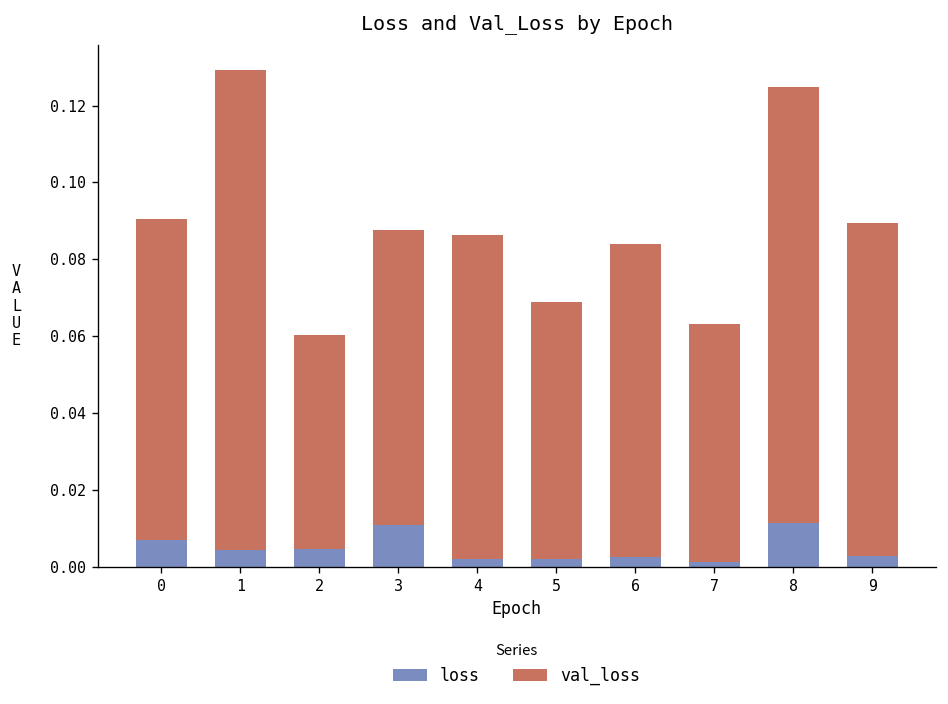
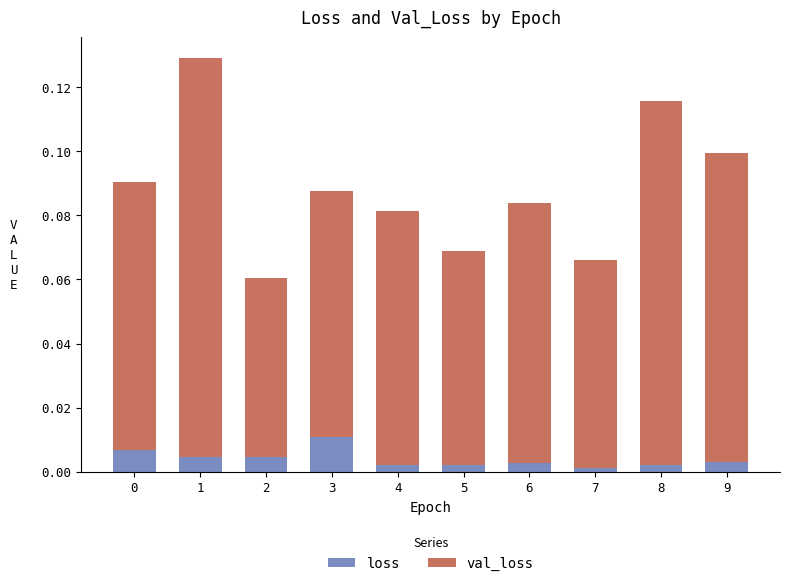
  {
    "loss": {
      "0": 0.007,
      "1": 0.004,
      "2": 0.005,
      "3": 0.011,
      "4": 0.002,
      "5": 0.002,
      "6": 0.003,
      "7": 0.001,
-     "8": 0.011,
+     "8": 0.002,
      "9": 0.003
    },
    "val_loss": {
      "0": 0.084,
      "1": 0.125,
      "2": 0.056,
      "3": 0.077,
-     "4": 0.084,
+     "4": 0.079,
      "5": 0.067,
      "6": 0.081,
-     "7": 0.062,
+     "7": 0.065,
      "8": 0.114,
-     "9": 0.087
+     "9": 0.097
    }
  }
